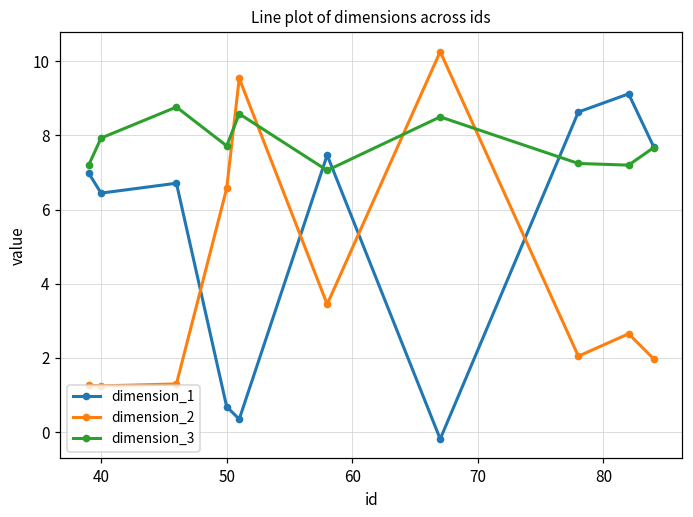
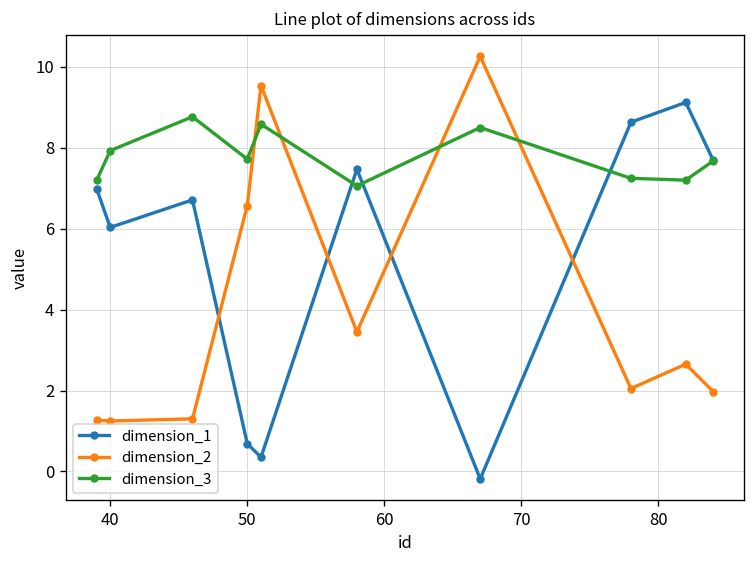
  {
    "dimension_1": {
-     "40": 6.4,
+     "40": 6.0,
      "50": 0.7
    },
    "dimension_2": {
      "50": 6.6
    },
    "dimension_3": {
      "40": 7.9,
      "50": 7.7
    }
  }
